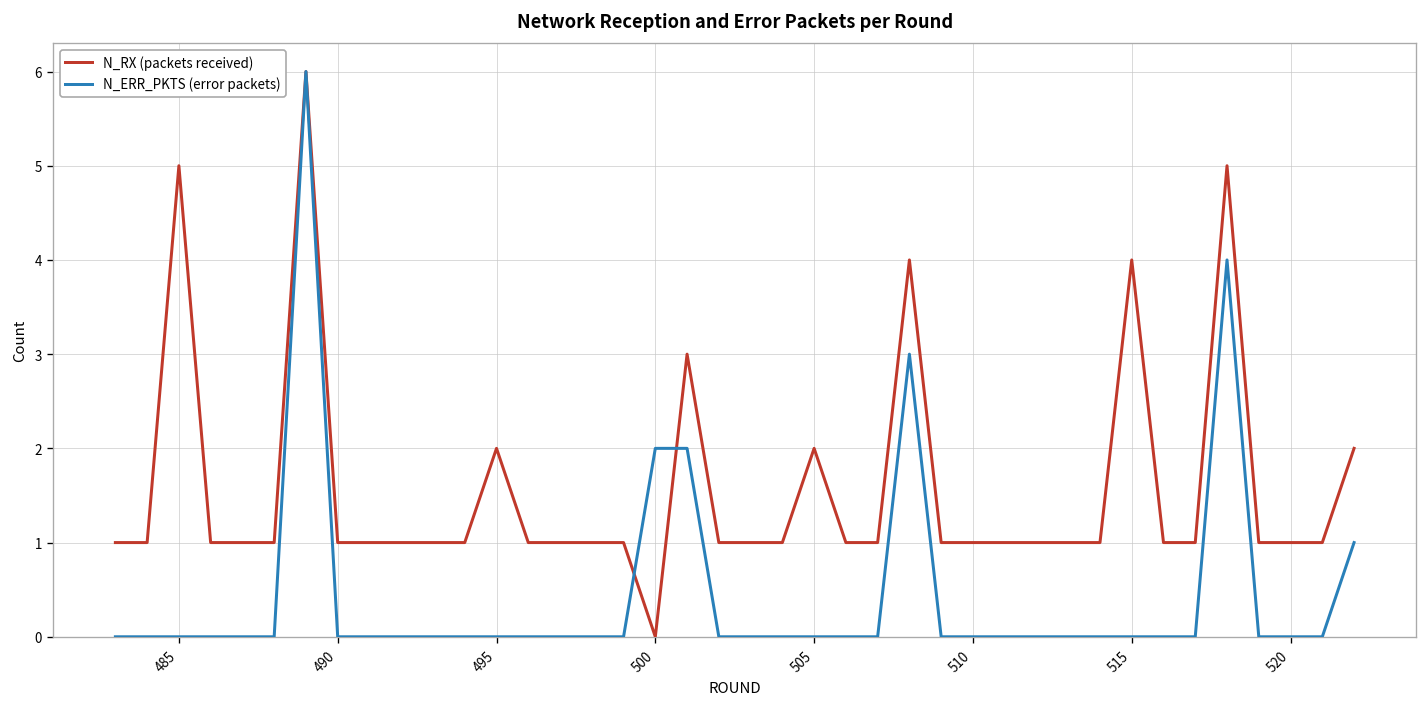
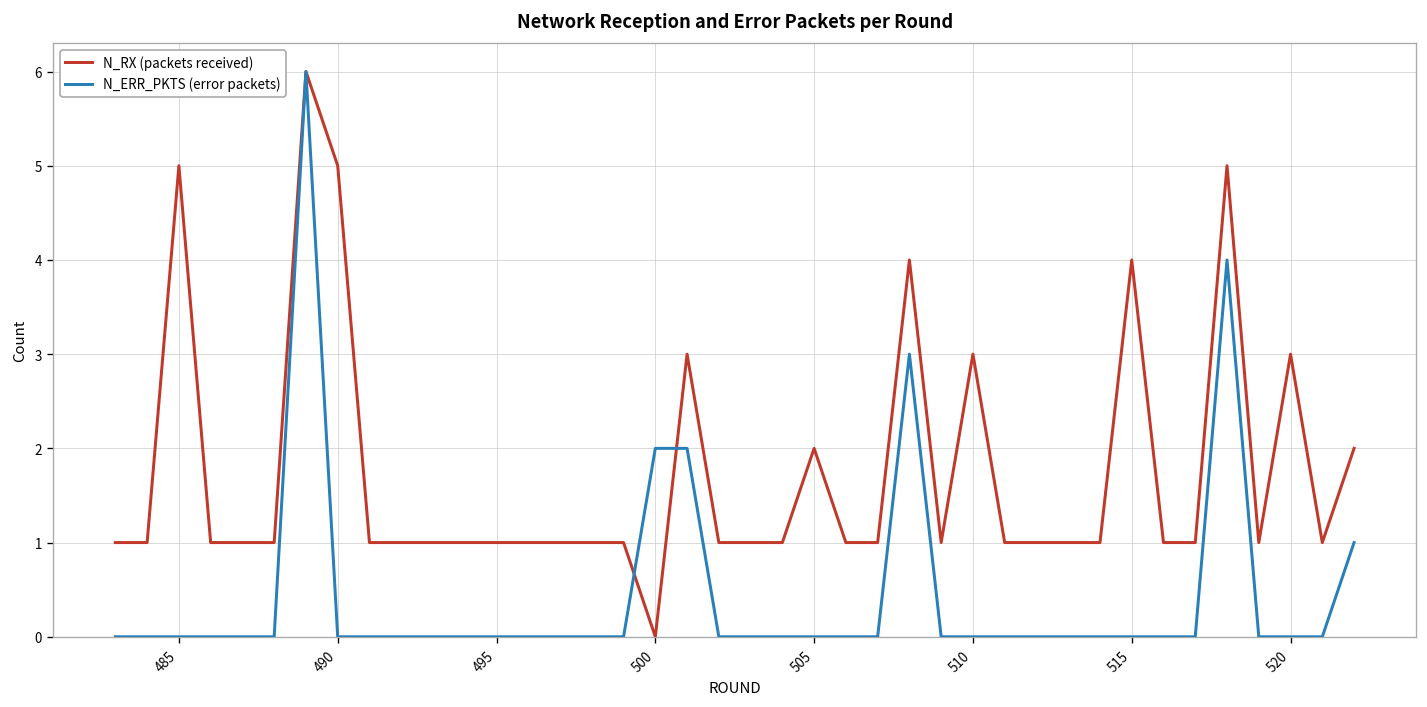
  {
    "N_RX (packets received)": {
      "485": 5,
-     "490": 1,
-     "495": 2,
+     "490": 5,
+     "495": 1,
      "500": 0,
      "505": 2,
-     "510": 1,
+     "510": 3,
      "515": 4,
-     "520": 1
+     "520": 3
    },
    "N_ERR_PKTS (error packets)": {
      "485": 0,
      "490": 0,
      "495": 0,
      "500": 2,
      "505": 0,
      "510": 0,
      "515": 0,
      "520": 0
    }
  }
